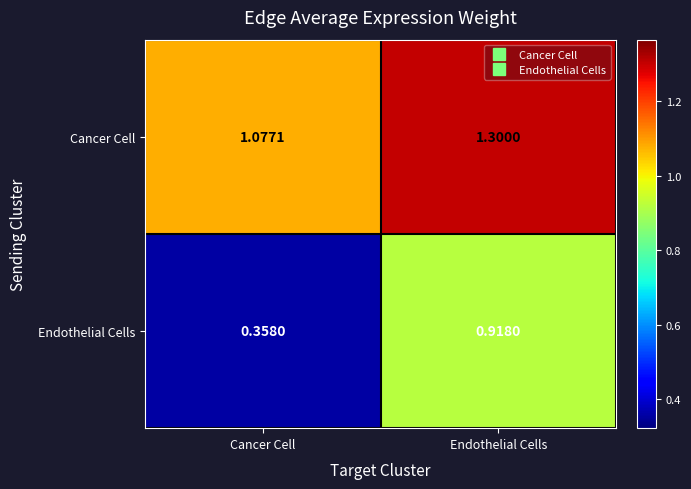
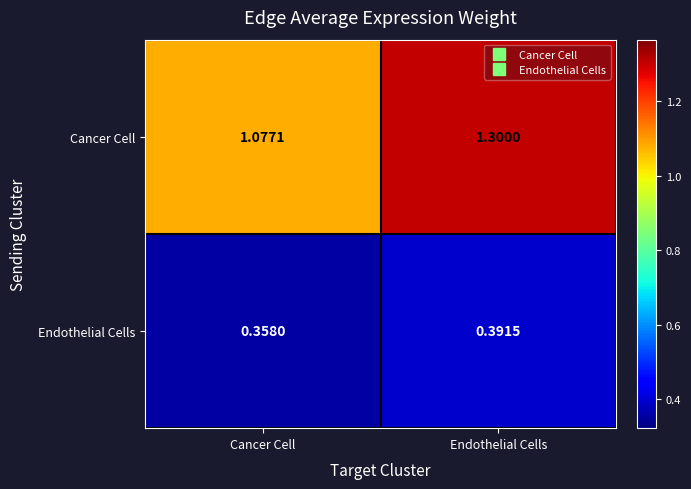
  {
    "Cancer Cell": {
      "Cancer Cell": 1.0771,
      "Endothelial Cells": 1.3000
    },
    "Endothelial Cells": {
      "Cancer Cell": 0.3580,
-     "Endothelial Cells": 0.9180
+     "Endothelial Cells": 0.3915
    }
  }
